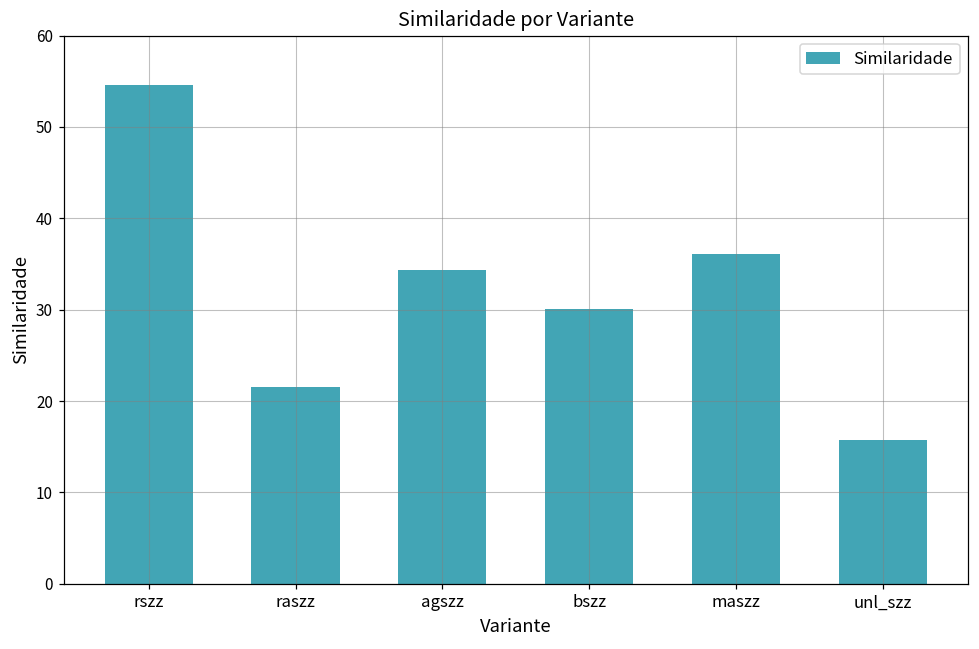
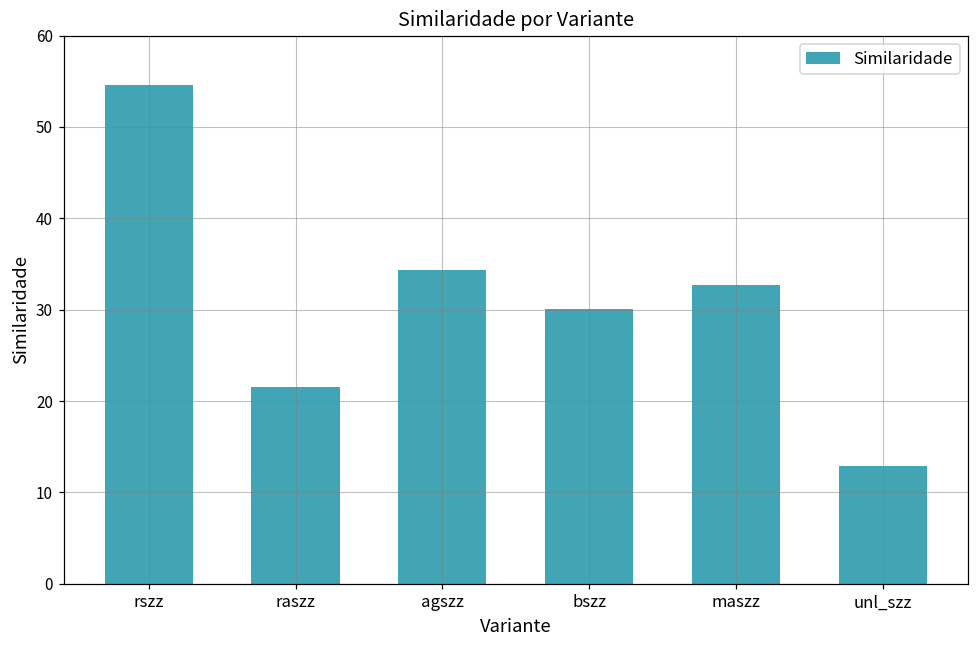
  {
    "rszz": 55,
    "raszz": 22,
    "agszz": 34,
    "bszz": 30,
-   "maszz": 36,
-   "unl_szz": 16
+   "maszz": 33,
+   "unl_szz": 13
  }
